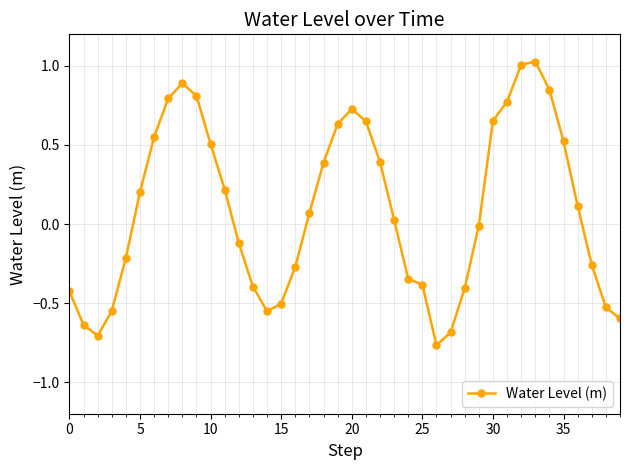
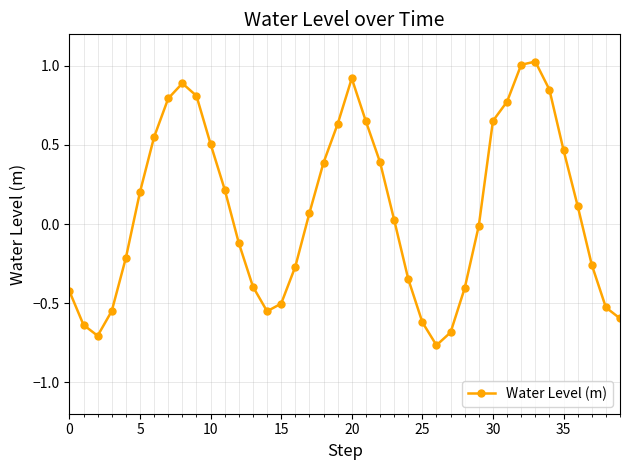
  {
    "0": -0.42,
    "5": 0.20,
    "10": 0.51,
    "15": -0.50,
-   "20": 0.73,
-   "25": -0.38,
+   "20": 0.92,
+   "25": -0.62,
    "30": 0.65,
-   "35": 0.52
+   "35": 0.47
  }
